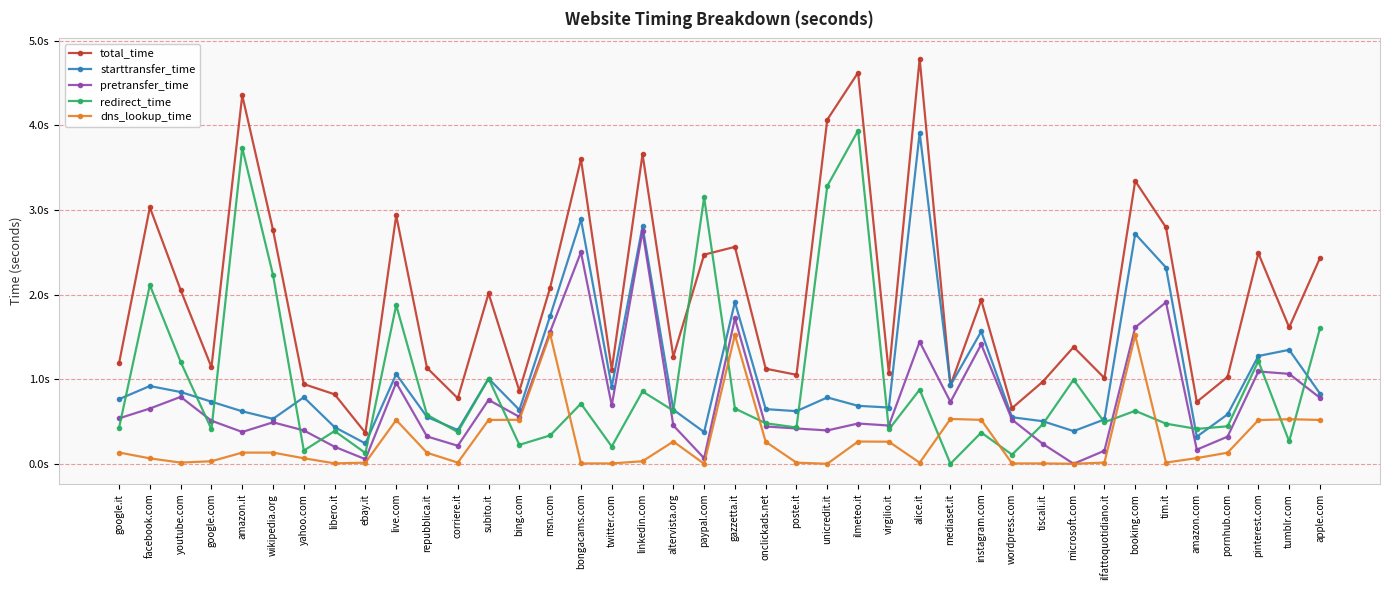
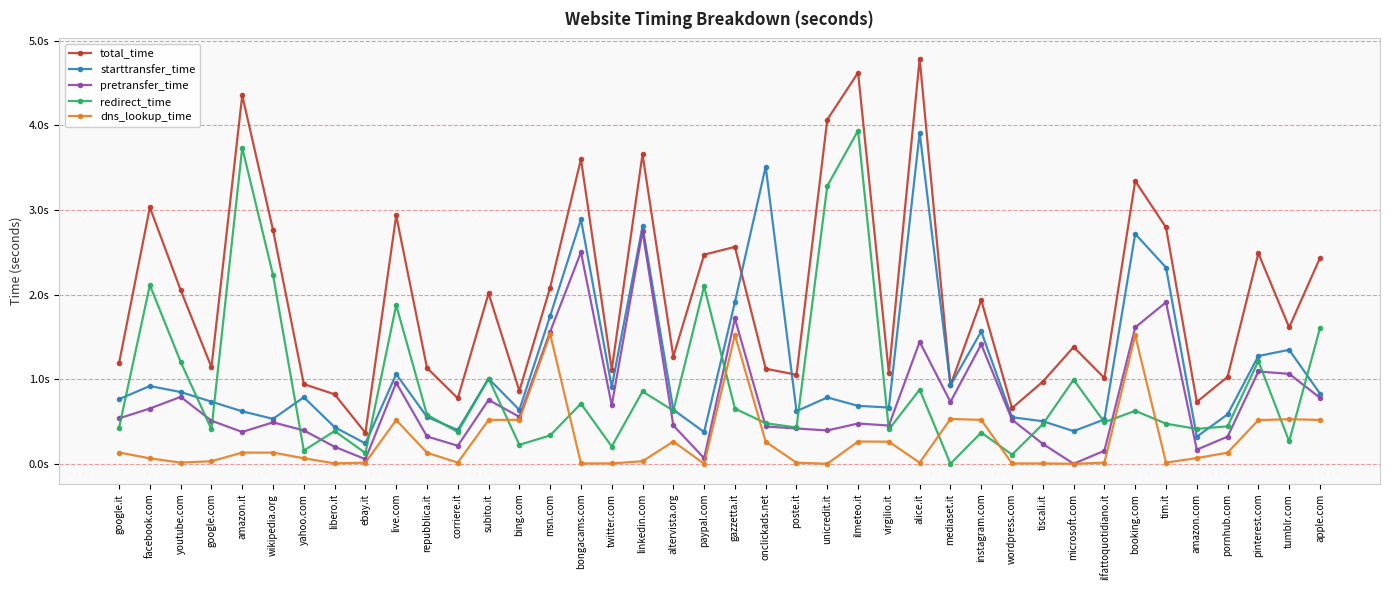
  {
    "total_time": {
      "google.it": "1.2s",
      "facebook.com": "3.0s",
      "youtube.com": "2.1s",
      "google.com": "1.1s",
      "amazon.it": "4.4s",
      "wikipedia.org": "2.8s",
      "yahoo.com": "0.9s",
      "libero.it": "0.8s",
      "ebay.it": "0.4s",
      "live.com": "2.9s",
      "repubblica.it": "1.1s",
      "corriere.it": "0.8s",
      "subito.it": "2.0s",
      "bing.com": "0.9s",
      "msn.com": "2.1s",
      "bongacams.com": "3.6s",
      "twitter.com": "1.1s",
      "linkedin.com": "3.7s",
      "altervista.org": "1.3s",
      "paypal.com": "2.5s",
      "gazzetta.it": "2.6s",
      "onclickads.net": "1.1s",
      "poste.it": "1.1s",
      "unicredit.it": "4.1s",
      "ilmeteo.it": "4.6s",
      "virgilio.it": "1.1s",
      "alice.it": "4.8s",
      "instagram.com": "1.9s",
      "wordpress.com": "0.7s",
      "tiscali.it": "1.0s",
      "microsoft.com": "1.4s",
      "ilfattoquotidiano.it": "1.0s",
      "booking.com": "3.3s",
      "tim.it": "2.8s",
      "amazon.com": "0.7s",
      "pornhub.com": "1.0s",
      "pinterest.com": "2.5s",
      "tumblr.com": "1.6s",
      "apple.com": "2.4s"
    },
    "starttransfer_time": {
      "google.it": "0.8s",
      "facebook.com": "0.9s",
      "youtube.com": "0.8s",
      "google.com": "0.7s",
      "amazon.it": "0.6s",
      "wikipedia.org": "0.5s",
      "yahoo.com": "0.8s",
      "libero.it": "0.4s",
      "ebay.it": "0.2s",
      "live.com": "1.1s",
      "bing.com": "0.6s",
      "msn.com": "1.7s",
      "bongacams.com": "2.9s",
      "twitter.com": "0.9s",
      "linkedin.com": "2.8s",
      "paypal.com": "0.4s",
      "gazzetta.it": "1.9s",
-     "onclickads.net": "0.6s",
+     "onclickads.net": "3.5s",
      "poste.it": "0.6s",
      "unicredit.it": "0.8s",
      "ilmeteo.it": "0.7s",
      "virgilio.it": "0.7s",
      "alice.it": "3.9s",
      "instagram.com": "1.6s",
      "tiscali.it": "0.5s",
      "microsoft.com": "0.4s",
      "ilfattoquotidiano.it": "0.5s",
      "booking.com": "2.7s",
      "tim.it": "2.3s",
      "amazon.com": "0.3s",
      "pornhub.com": "0.6s",
      "pinterest.com": "1.3s",
      "tumblr.com": "1.3s",
      "apple.com": "0.8s"
    },
    "pretransfer_time": {
      "google.it": "0.5s",
      "facebook.com": "0.7s",
      "youtube.com": "0.8s",
      "google.com": "0.5s",
      "amazon.it": "0.4s",
      "wikipedia.org": "0.5s",
      "yahoo.com": "0.4s",
      "libero.it": "0.2s",
      "ebay.it": "0.1s",
      "live.com": "1.0s",
      "repubblica.it": "0.3s",
      "corriere.it": "0.2s",
      "subito.it": "0.8s",
      "bing.com": "0.6s",
      "bongacams.com": "2.5s",
      "twitter.com": "0.7s",
      "linkedin.com": "2.7s",
      "altervista.org": "0.5s",
      "paypal.com": "0.1s",
      "gazzetta.it": "1.7s",
      "onclickads.net": "0.4s",
      "unicredit.it": "0.4s",
      "ilmeteo.it": "0.5s",
      "virgilio.it": "0.5s",
      "alice.it": "1.4s",
      "mediaset.it": "0.7s",
      "instagram.com": "1.4s",
      "tiscali.it": "0.2s",
      "ilfattoquotidiano.it": "0.2s",
      "booking.com": "1.6s",
      "tim.it": "1.9s",
      "amazon.com": "0.2s",
      "pornhub.com": "0.3s",
      "pinterest.com": "1.1s",
      "tumblr.com": "1.1s",
      "apple.com": "0.8s"
    },
    "redirect_time": {
      "google.it": "0.4s",
      "facebook.com": "2.1s",
      "youtube.com": "1.2s",
      "google.com": "0.4s",
      "amazon.it": "3.7s",
      "wikipedia.org": "2.2s",
      "yahoo.com": "0.2s",
      "libero.it": "0.4s",
      "ebay.it": "0.1s",
      "live.com": "1.9s",
      "bing.com": "0.2s",
      "msn.com": "0.3s",
      "bongacams.com": "0.7s",
      "twitter.com": "0.2s",
      "linkedin.com": "0.9s",
-     "paypal.com": "3.1s",
+     "paypal.com": "2.1s",
      "gazzetta.it": "0.7s",
      "onclickads.net": "0.5s",
      "unicredit.it": "3.3s",
      "ilmeteo.it": "3.9s",
      "virgilio.it": "0.4s",
      "alice.it": "0.9s",
      "mediaset.it": "0.0s",
      "instagram.com": "0.4s",
      "wordpress.com": "0.1s",
      "tiscali.it": "0.5s",
      "microsoft.com": "1.0s",
      "ilfattoquotidiano.it": "0.5s",
      "booking.com": "0.6s",
      "tim.it": "0.5s",
      "amazon.com": "0.4s",
      "pornhub.com": "0.4s",
      "pinterest.com": "1.2s",
      "tumblr.com": "0.3s",
      "apple.com": "1.6s"
    },
    "dns_lookup_time": {
      "google.it": "0.1s",
      "facebook.com": "0.1s",
      "youtube.com": "0.0s",
      "google.com": "0.0s",
      "amazon.it": "0.1s",
      "wikipedia.org": "0.1s",
      "yahoo.com": "0.1s",
      "libero.it": "0.0s",
      "ebay.it": "0.0s",
      "live.com": "0.5s",
      "repubblica.it": "0.1s",
      "corriere.it": "0.0s",
      "subito.it": "0.5s",
      "bing.com": "0.5s",
      "bongacams.com": "0.0s",
      "twitter.com": "0.0s",
      "linkedin.com": "0.0s",
      "altervista.org": "0.3s",
      "paypal.com": "0.0s",
      "gazzetta.it": "1.5s",
      "onclickads.net": "0.3s",
      "poste.it": "0.0s",
      "unicredit.it": "0.0s",
      "ilmeteo.it": "0.3s",
      "virgilio.it": "0.3s",
      "alice.it": "0.0s",
      "mediaset.it": "0.5s",
      "instagram.com": "0.5s",
      "wordpress.com": "0.0s",
      "tiscali.it": "0.0s",
      "ilfattoquotidiano.it": "0.0s",
      "booking.com": "1.5s",
      "tim.it": "0.0s",
      "amazon.com": "0.1s",
      "pornhub.com": "0.1s",
      "pinterest.com": "0.5s",
      "tumblr.com": "0.5s",
      "apple.com": "0.5s"
    }
  }
